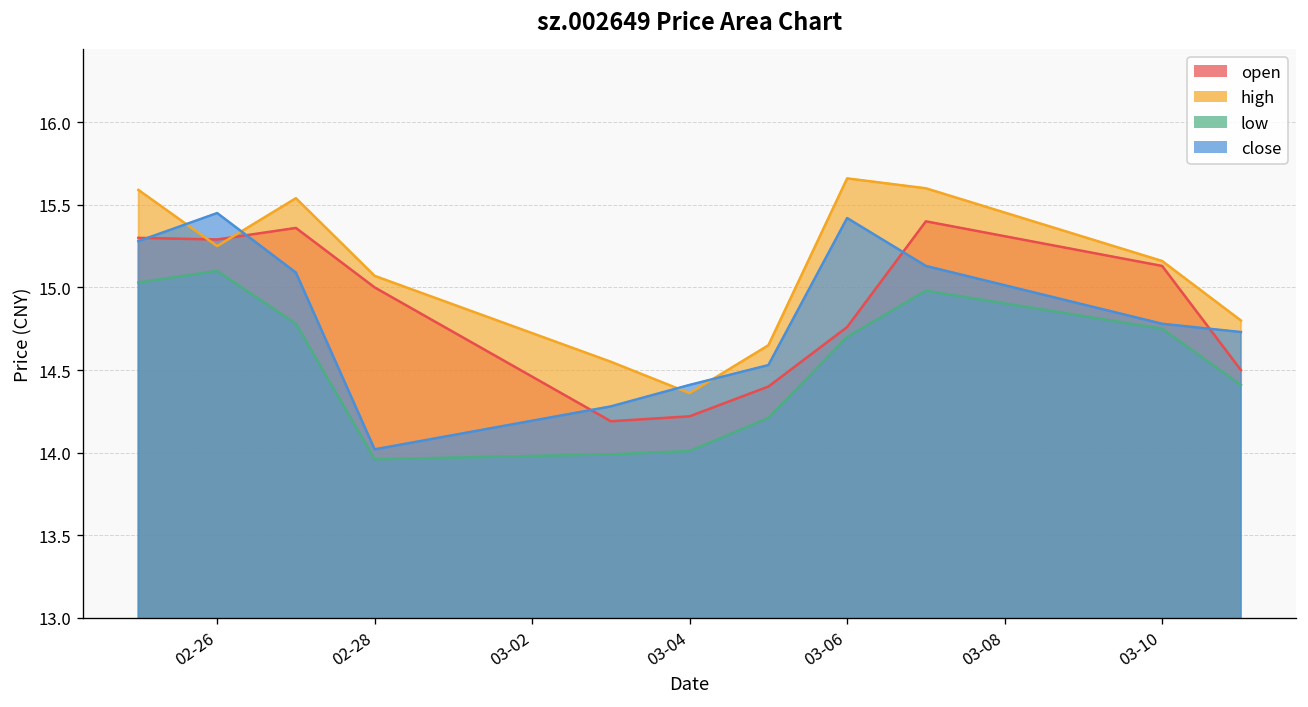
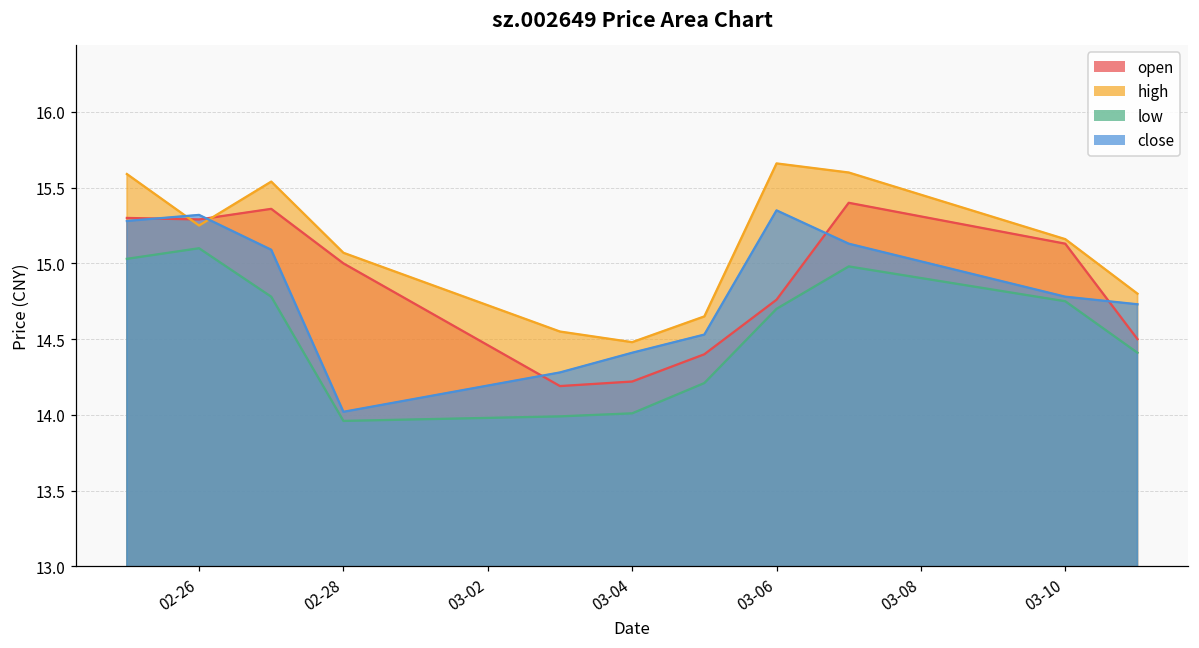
  {
    "open": {
      "02-26": 15.29,
      "02-28": 15.00,
      "03-04": 14.22,
      "03-06": 14.76,
      "03-10": 15.13
    },
    "high": {
      "02-26": 15.25,
      "02-28": 15.07,
-     "03-04": 14.36,
+     "03-04": 14.48,
      "03-06": 15.66,
      "03-10": 15.16
    },
    "low": {
      "02-26": 15.10,
      "02-28": 13.96,
      "03-04": 14.01,
      "03-06": 14.70,
      "03-10": 14.75
    },
    "close": {
-     "02-26": 15.45,
+     "02-26": 15.32,
      "02-28": 14.02,
      "03-04": 14.41,
-     "03-06": 15.42,
+     "03-06": 15.35,
      "03-10": 14.78
    }
  }
